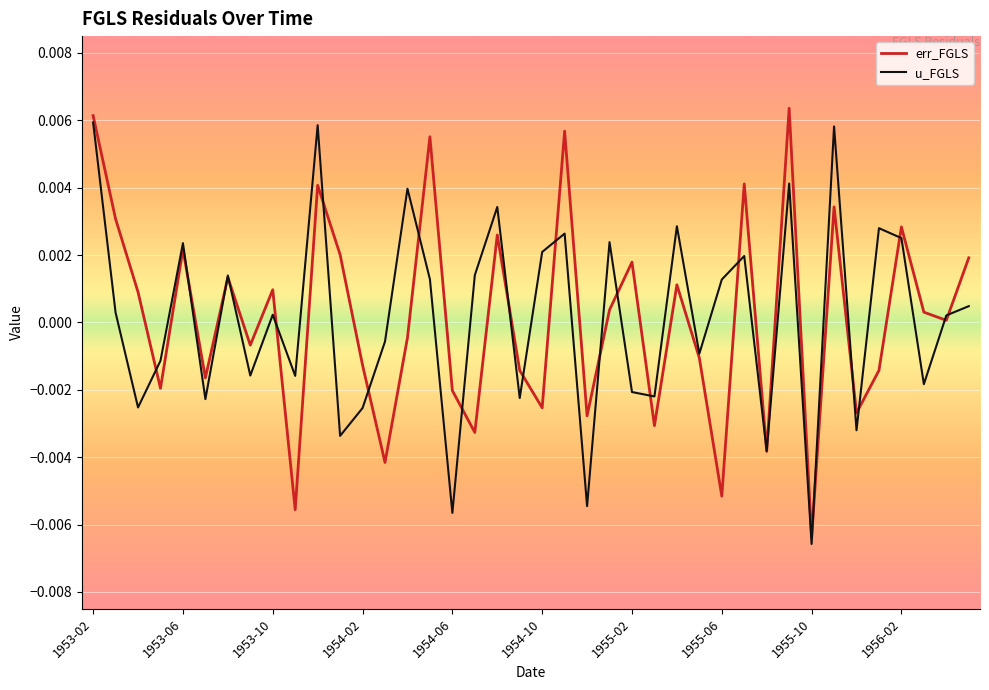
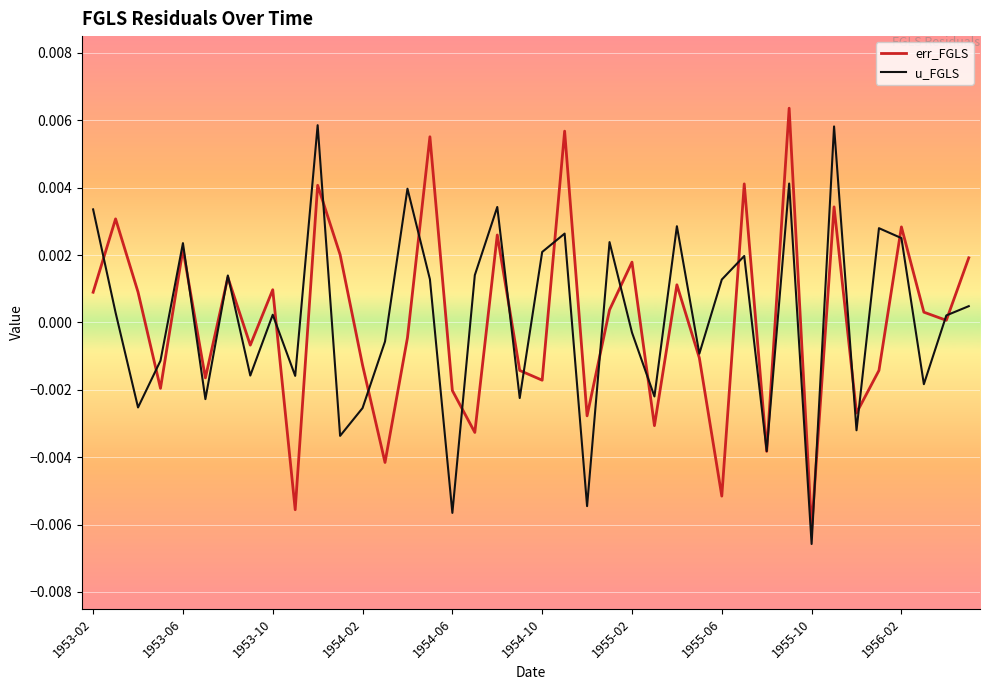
  {
    "err_FGLS": {
-     "1953-02": 0.0061,
+     "1953-02": 0.0009,
      "1953-06": 0.0022,
      "1953-10": 0.0010,
      "1954-02": -0.0013,
      "1954-06": -0.0020,
-     "1954-10": -0.0025,
+     "1954-10": -0.0017,
      "1955-02": 0.0018,
      "1955-06": -0.0052,
-     "1955-10": -0.0064,
+     "1955-10": -0.0061,
      "1956-02": 0.0028
    },
    "u_FGLS": {
-     "1953-02": 0.0059,
+     "1953-02": 0.0034,
      "1953-06": 0.0024,
      "1953-10": 0.0002,
      "1954-02": -0.0025,
      "1954-06": -0.0057,
      "1954-10": 0.0021,
-     "1955-02": -0.0021,
+     "1955-02": -0.0003,
      "1955-06": 0.0013,
      "1955-10": -0.0066,
      "1956-02": 0.0025
    }
  }
